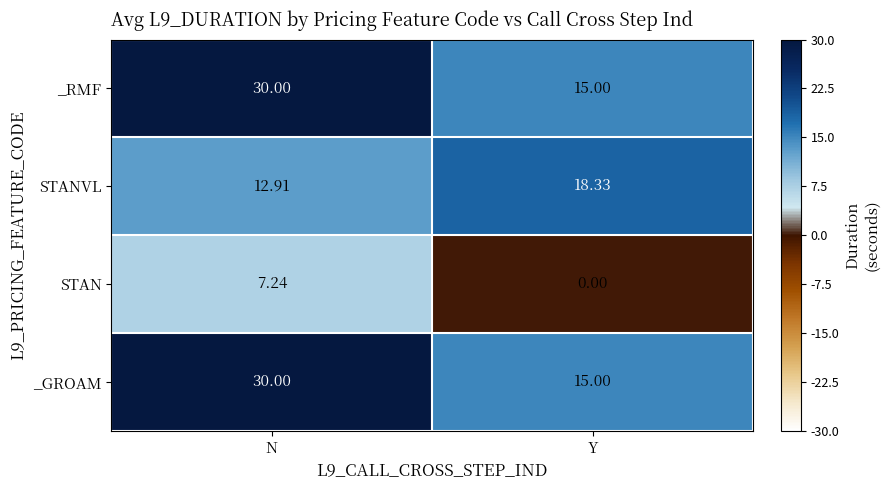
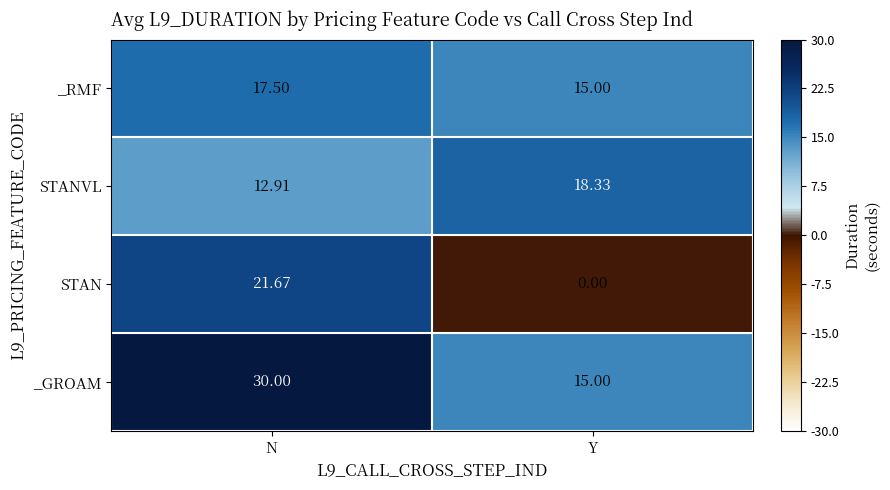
  {
    "_RMF": {
-     "N": 30.00,
+     "N": 17.50,
      "Y": 15.00
    },
    "STANVL": {
      "N": 12.91,
      "Y": 18.33
    },
    "STAN": {
-     "N": 7.24,
+     "N": 21.67,
      "Y": 0.00
    },
    "_GROAM": {
      "N": 30.00,
      "Y": 15.00
    }
  }
